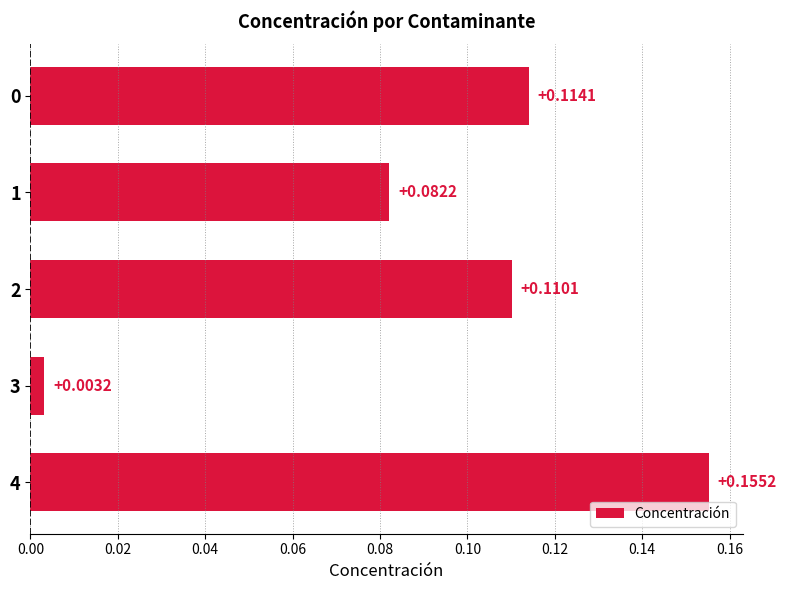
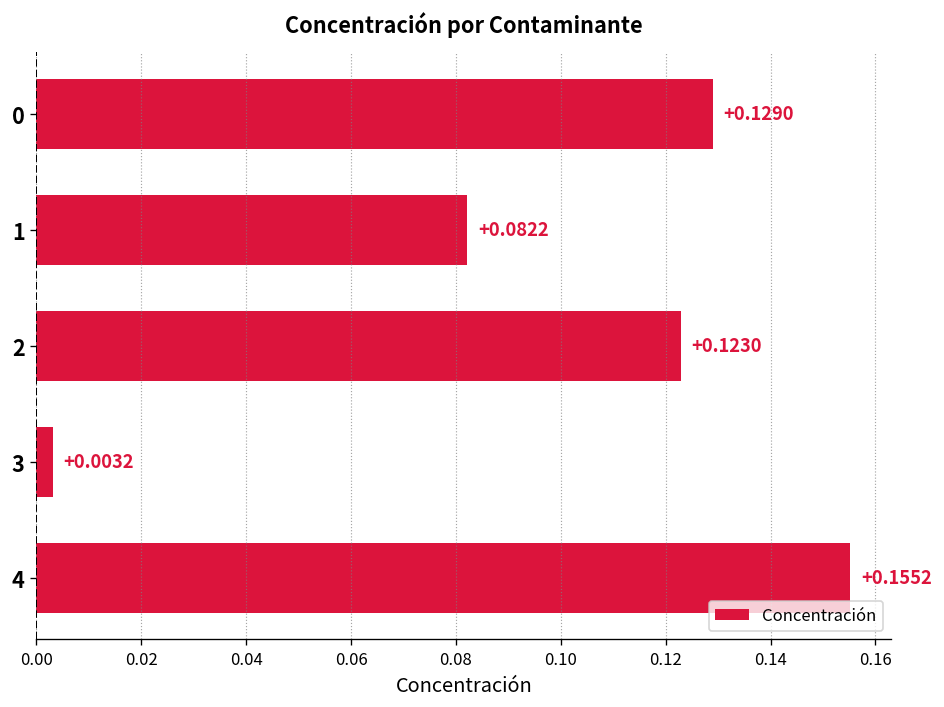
  {
-   "0": "+0.1141",
+   "0": "+0.1290",
    "1": "+0.0822",
-   "2": "+0.1101",
+   "2": "+0.1230",
    "3": "+0.0032",
    "4": "+0.1552"
  }
